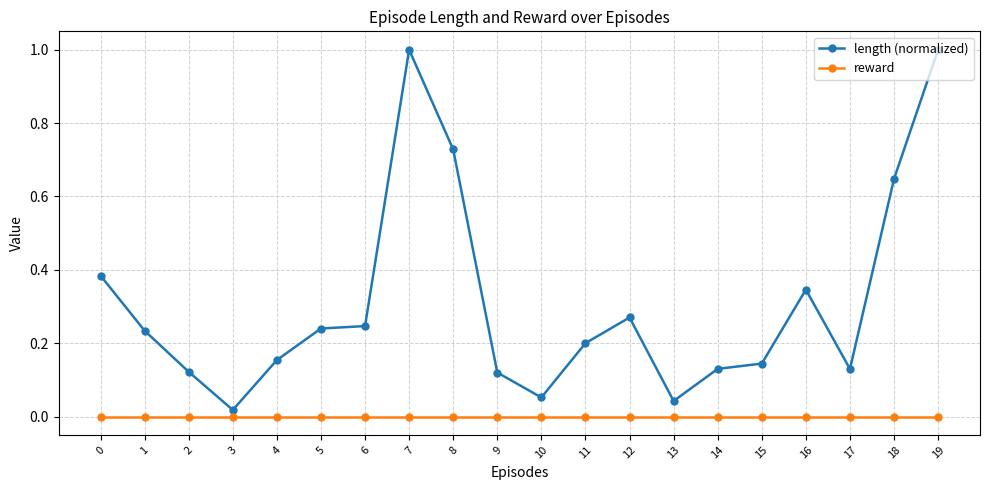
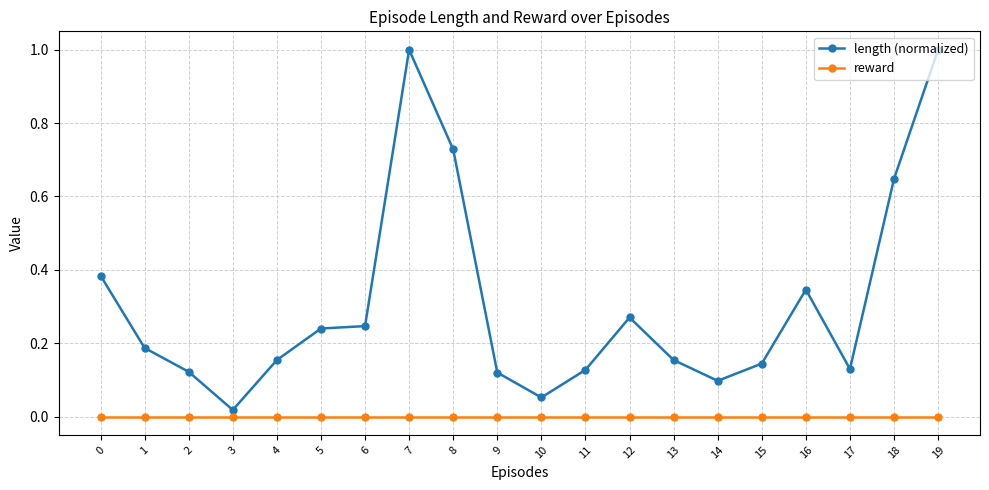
  {
    "length (normalized)": {
      "0": 0.38,
-     "1": 0.23,
+     "1": 0.19,
      "2": 0.12,
      "3": 0.02,
      "4": 0.15,
      "5": 0.24,
      "6": 0.25,
      "7": 1.00,
      "8": 0.73,
      "9": 0.12,
      "10": 0.05,
-     "11": 0.20,
+     "11": 0.13,
      "12": 0.27,
-     "13": 0.04,
-     "14": 0.13,
+     "13": 0.15,
+     "14": 0.10,
      "15": 0.14,
      "16": 0.35,
      "17": 0.13,
      "18": 0.65
    },
    "reward": {
      "0": 0.00,
      "1": 0.00,
      "2": 0.00,
      "3": 0.00,
      "4": 0.00,
      "5": 0.00,
      "6": 0.00,
      "7": 0.00,
      "8": 0.00,
      "9": 0.00,
      "10": 0.00,
      "11": 0.00,
      "12": 0.00,
      "13": 0.00,
      "14": 0.00,
      "15": 0.00,
      "16": 0.00,
      "17": 0.00,
      "18": 0.00,
      "19": 0.00
    }
  }
